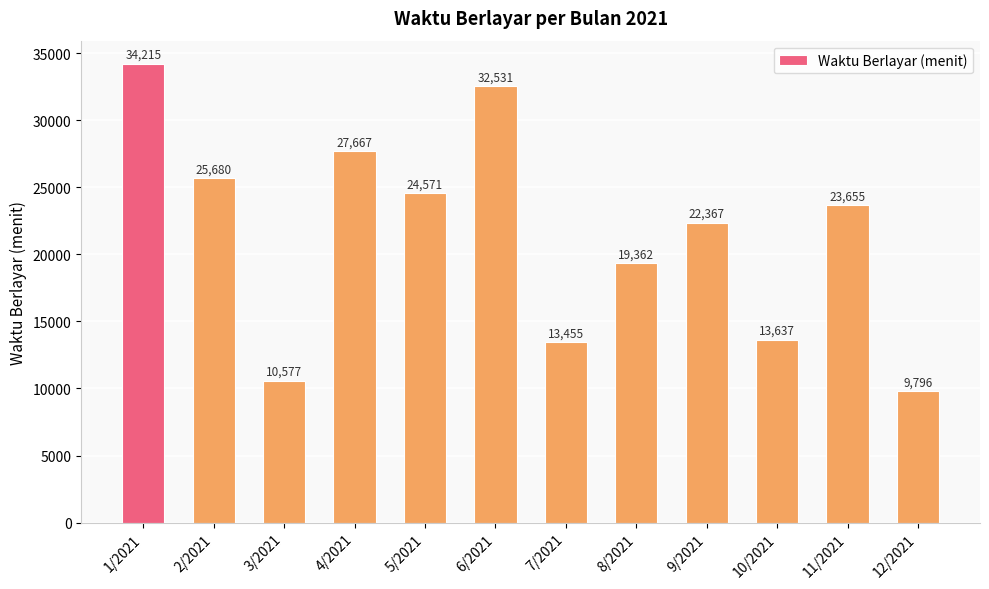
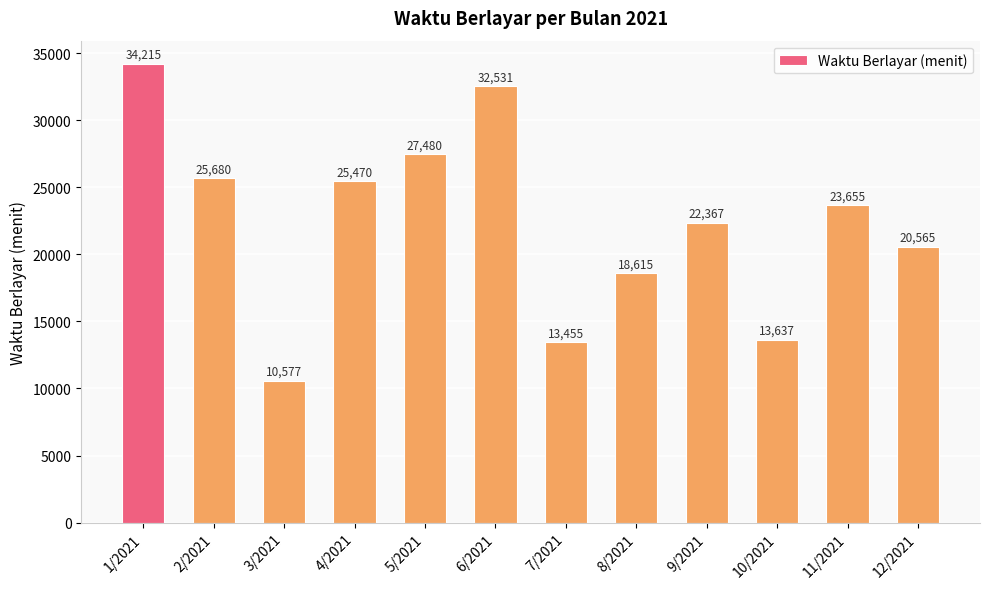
  {
    "1/2021": "34,215",
    "2/2021": "25,680",
    "3/2021": "10,577",
-   "4/2021": "27,667",
-   "5/2021": "24,571",
+   "4/2021": "25,470",
+   "5/2021": "27,480",
    "6/2021": "32,531",
    "7/2021": "13,455",
-   "8/2021": "19,362",
+   "8/2021": "18,615",
    "9/2021": "22,367",
    "10/2021": "13,637",
    "11/2021": "23,655",
-   "12/2021": "9,796"
+   "12/2021": "20,565"
  }
